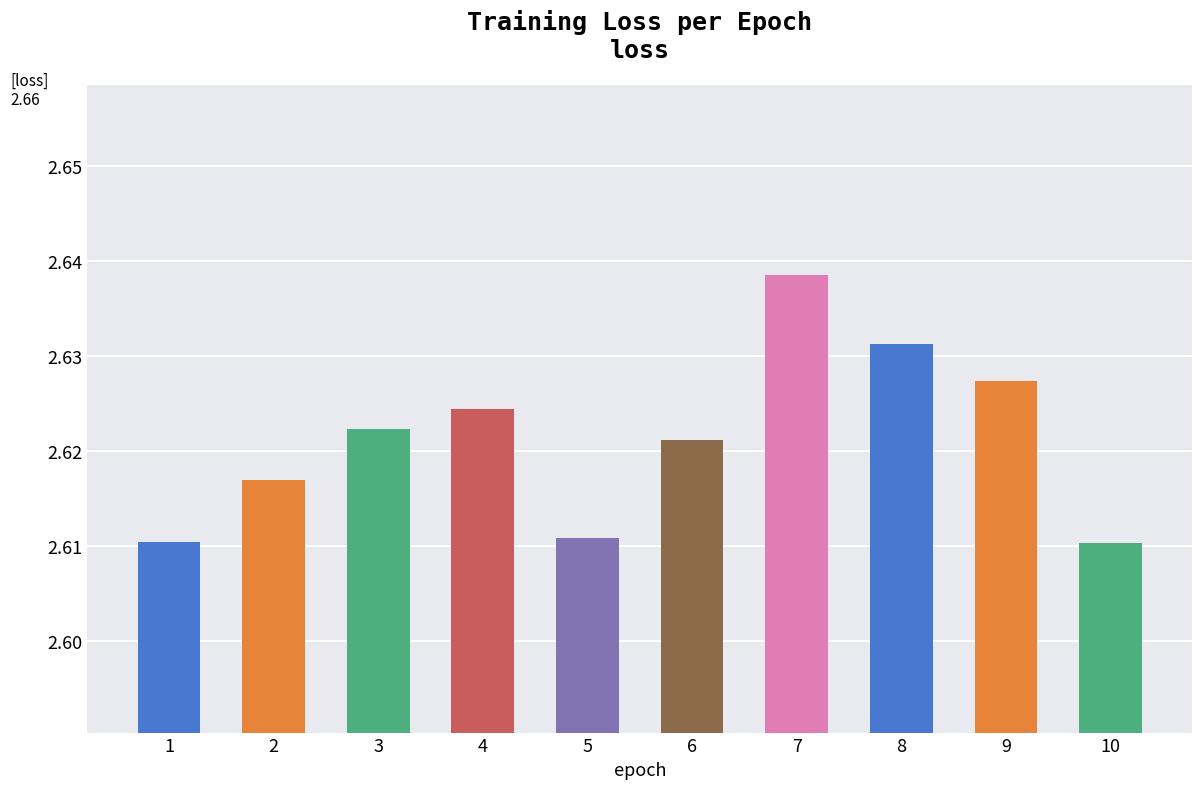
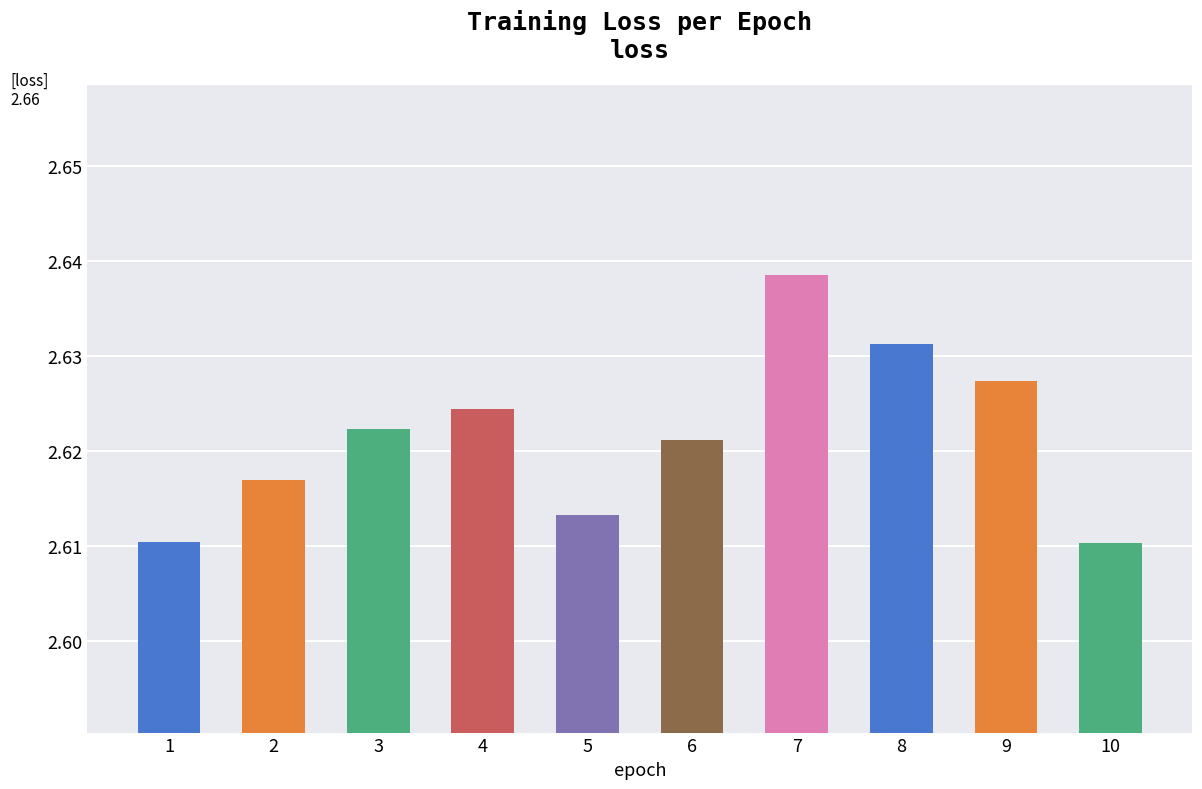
  {
    "1": 2.610,
    "2": 2.617,
    "3": 2.622,
    "4": 2.624,
-   "5": 2.611,
+   "5": 2.613,
    "6": 2.621,
    "7": 2.639,
    "8": 2.631,
    "9": 2.627,
    "10": 2.610
  }
